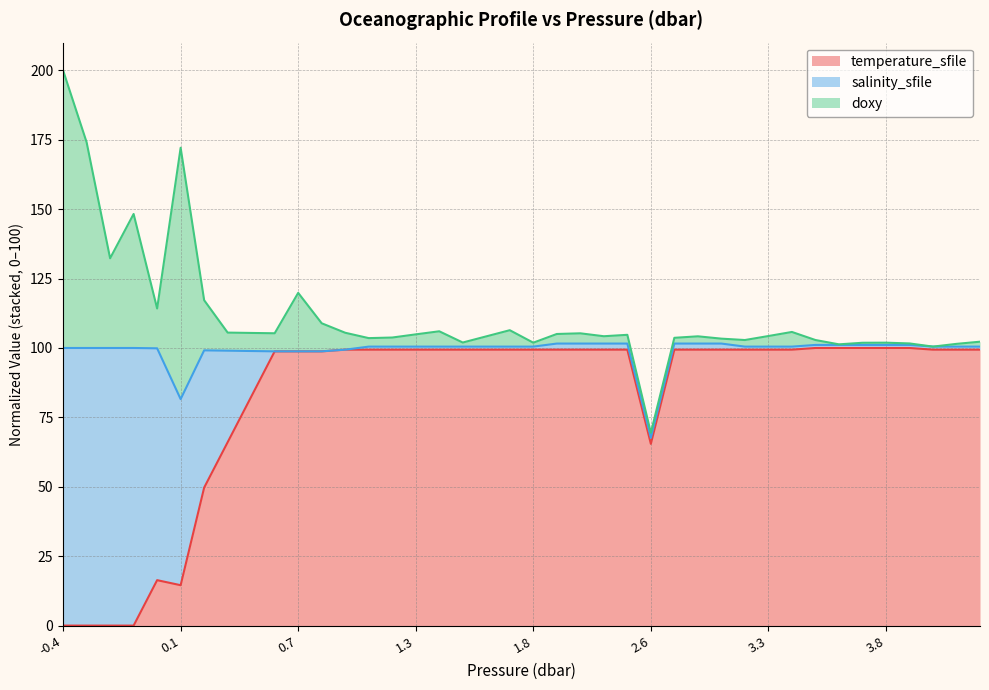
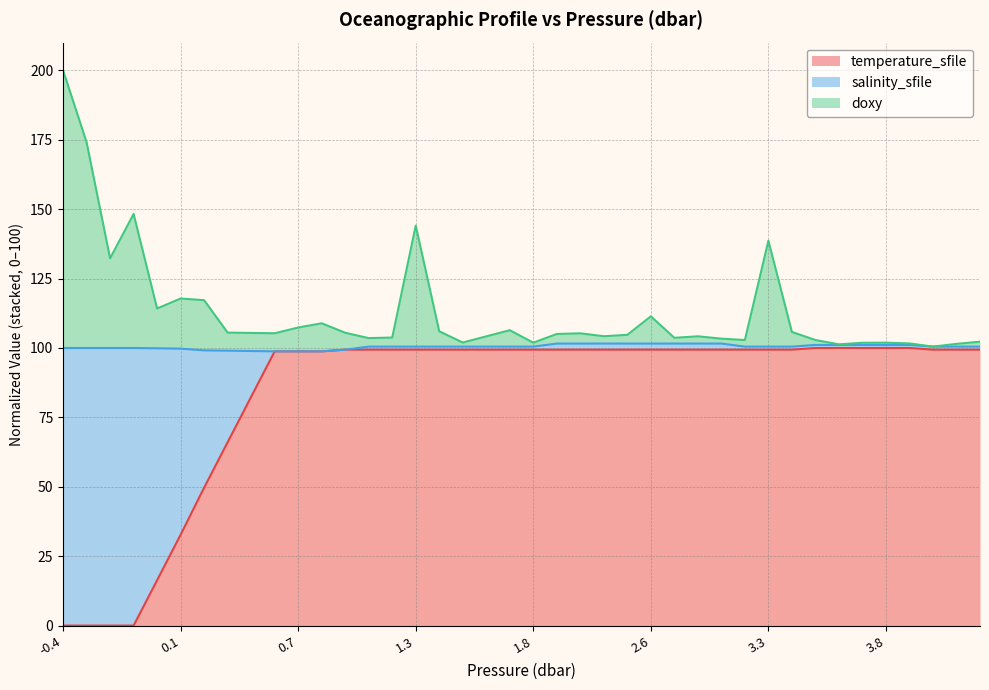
  {
    "temperature_sfile": {
      "-0.4": 0,
-     "0.1": 15,
+     "0.1": 33,
      "1.3": 99,
      "1.8": 99,
-     "2.6": 65,
+     "2.6": 99,
      "3.3": 99,
      "3.8": 100
    },
    "salinity_sfile": {
      "-0.4": 100,
      "0.1": 67,
      "1.3": 1,
      "1.8": 1,
      "2.6": 2,
      "3.3": 1
    },
    "doxy": {
      "-0.4": 100,
-     "0.1": 91,
-     "0.7": 21,
-     "1.3": 4,
+     "0.1": 18,
+     "0.7": 9,
+     "1.3": 44,
      "1.8": 1,
-     "2.6": 2,
-     "3.3": 4
+     "2.6": 10,
+     "3.3": 38
    }
  }
